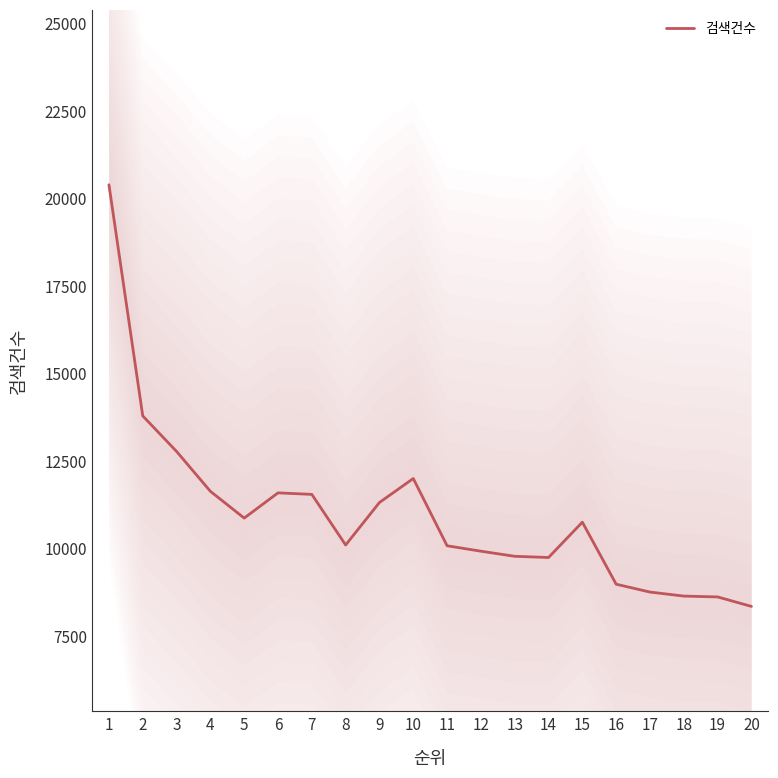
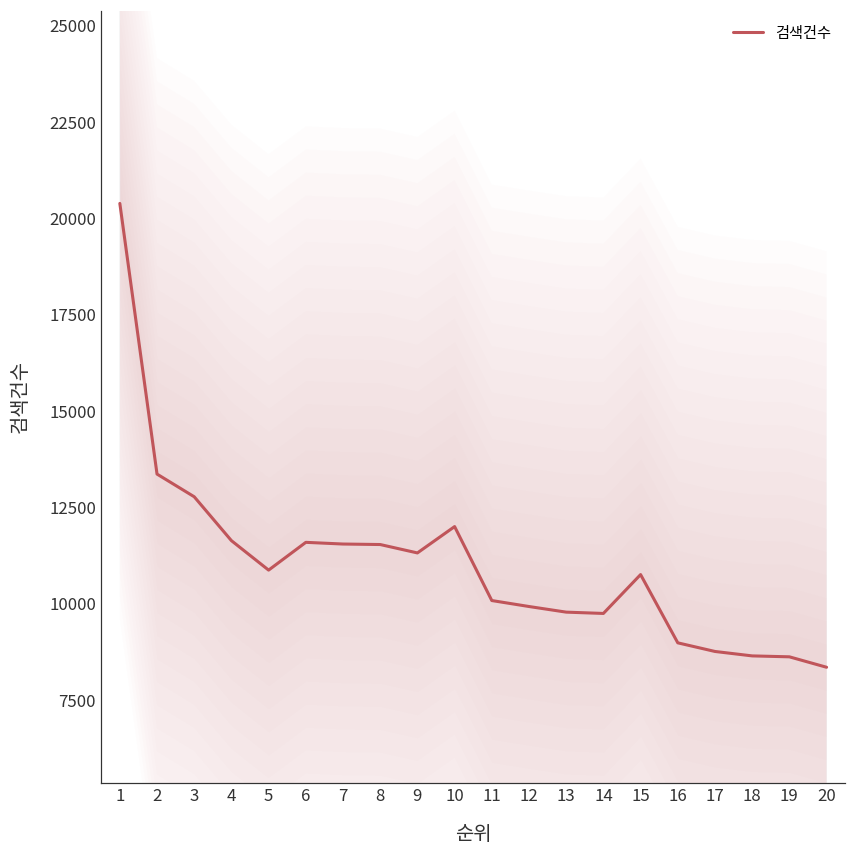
  {
    "검색건수": {
      "1": 20400,
-     "2": 13800,
+     "2": 13400,
      "3": 12800,
      "4": 11600,
      "5": 10900,
      "6": 11600,
      "7": 11500,
-     "8": 10100,
+     "8": 11500,
      "9": 11300,
      "10": 12000,
      "11": 10100,
      "12": 9900,
      "13": 9800,
      "14": 9700,
      "15": 10800,
      "16": 9000,
      "17": 8800,
      "18": 8600,
      "19": 8600,
      "20": 8300
    }
  }
